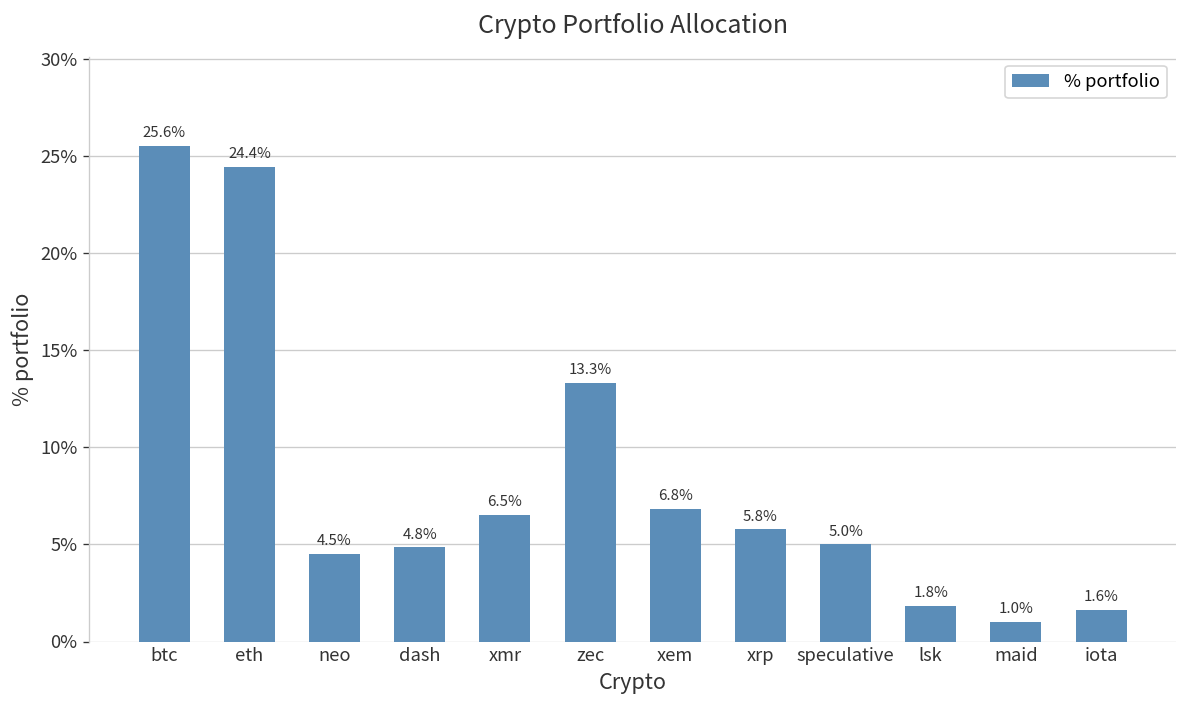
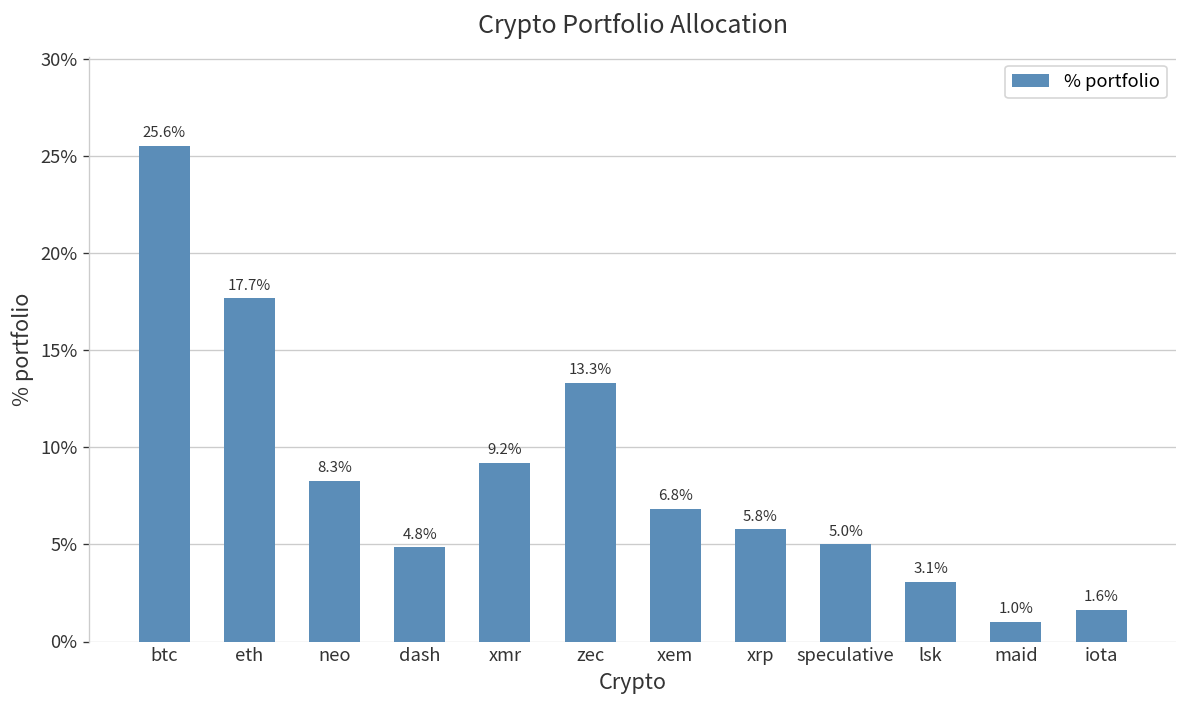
  {
    "btc": "25.6%",
-   "eth": "24.4%",
-   "neo": "4.5%",
+   "eth": "17.7%",
+   "neo": "8.3%",
    "dash": "4.8%",
-   "xmr": "6.5%",
+   "xmr": "9.2%",
    "zec": "13.3%",
    "xem": "6.8%",
    "xrp": "5.8%",
    "speculative": "5.0%",
-   "lsk": "1.8%",
+   "lsk": "3.1%",
    "maid": "1.0%",
    "iota": "1.6%"
  }
